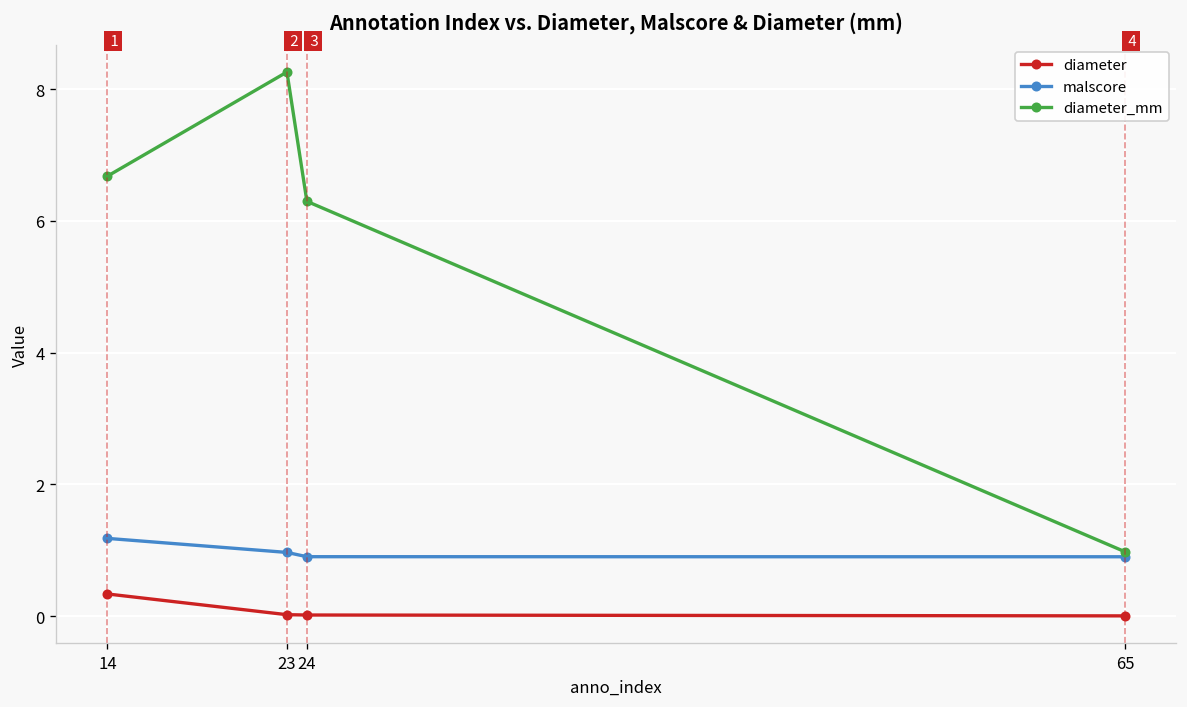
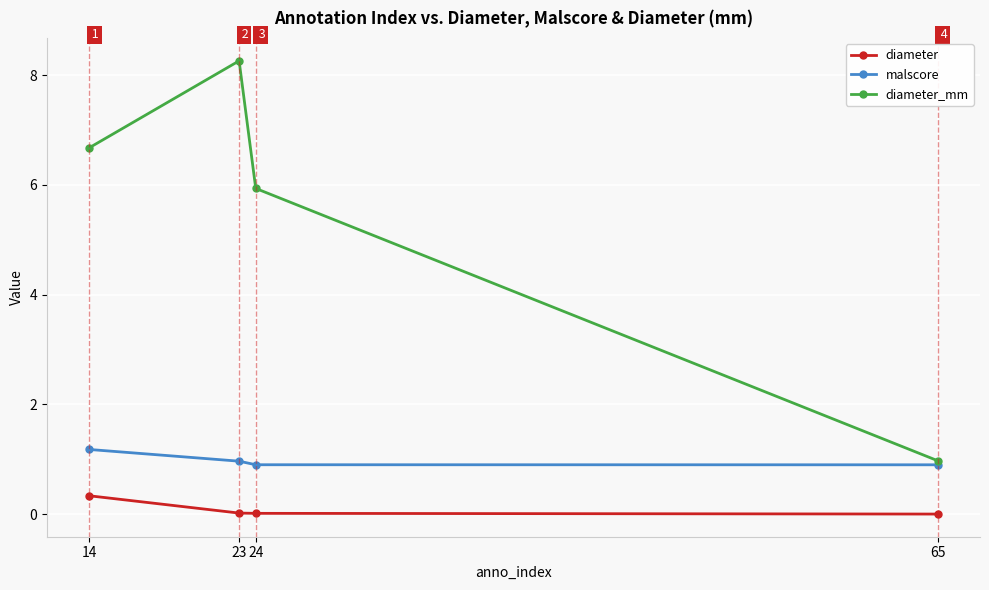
  {
    "diameter": {
      "14": 0.3,
      "23": 0.0,
      "24": 0.0,
      "65": 0.0
    },
    "malscore": {
      "14": 1.2,
      "23": 1.0,
      "24": 0.9,
      "65": 0.9
    },
    "diameter_mm": {
      "14": 6.7,
-     "24": 6.3,
+     "24": 5.9,
      "65": 1.0
    }
  }
